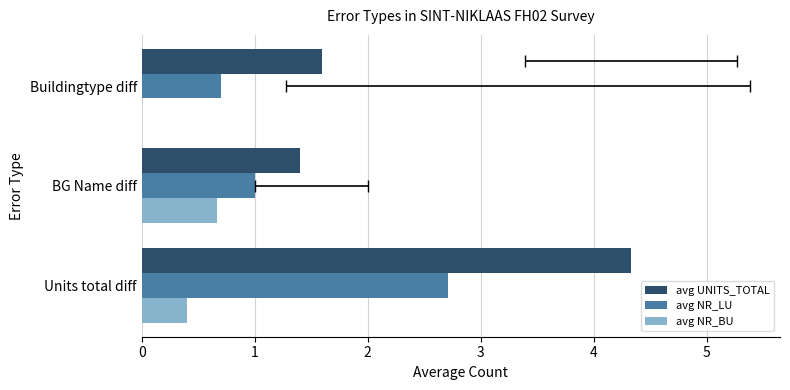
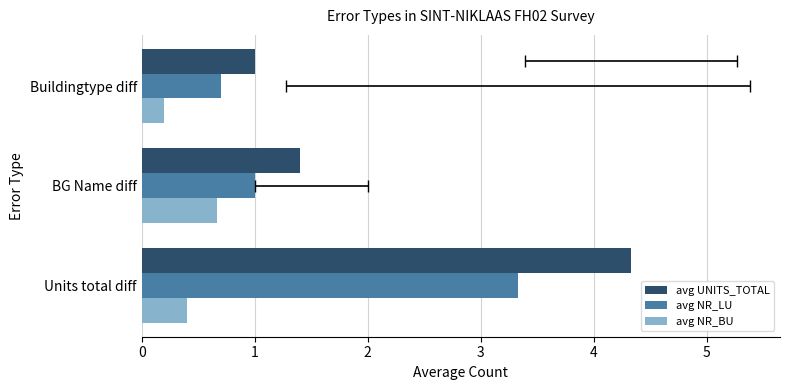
  {
    "avg UNITS_TOTAL": {
-     "Buildingtype diff": 1.6,
+     "Buildingtype diff": 1.0,
      "BG Name diff": 1.4,
      "Units total diff": 4.33
    },
    "avg NR_LU": {
      "Buildingtype diff": 0.70,
      "BG Name diff": 1.00,
-     "Units total diff": 2.71
+     "Units total diff": 3.33
    },
    "avg NR_BU": {
-     "Buildingtype diff": 0.0,
+     "Buildingtype diff": 0.2,
      "BG Name diff": 0.67,
      "Units total diff": 0.4
    }
  }
